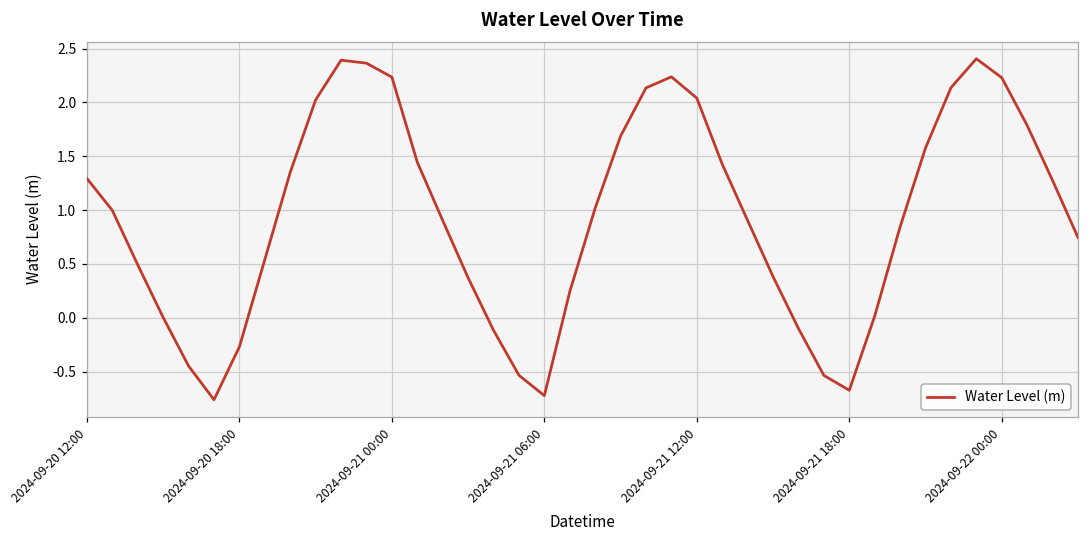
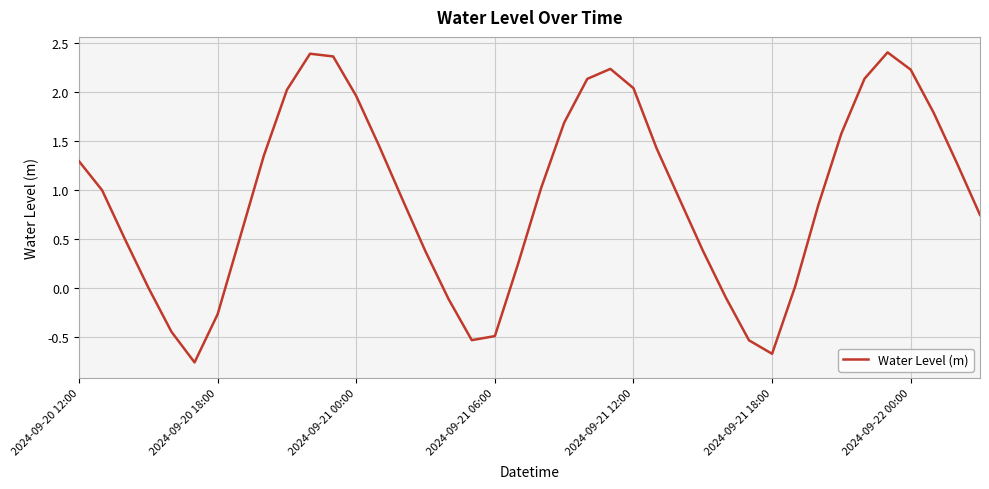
  {
    "2024-09-20 12:00": 1.3,
    "2024-09-20 18:00": -0.3,
-   "2024-09-21 00:00": 2.2,
-   "2024-09-21 06:00": -0.7,
+   "2024-09-21 00:00": 2.0,
+   "2024-09-21 06:00": -0.5,
    "2024-09-21 12:00": 2.0,
    "2024-09-21 18:00": -0.7,
    "2024-09-22 00:00": 2.2
  }
